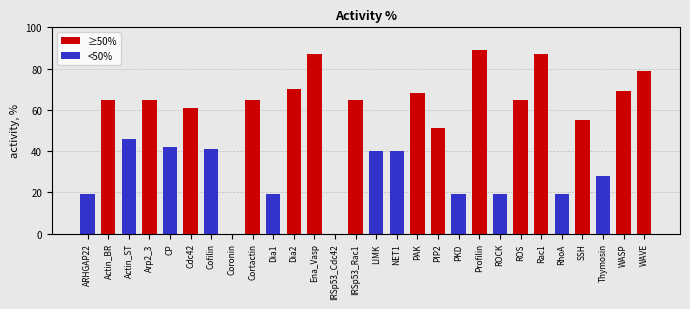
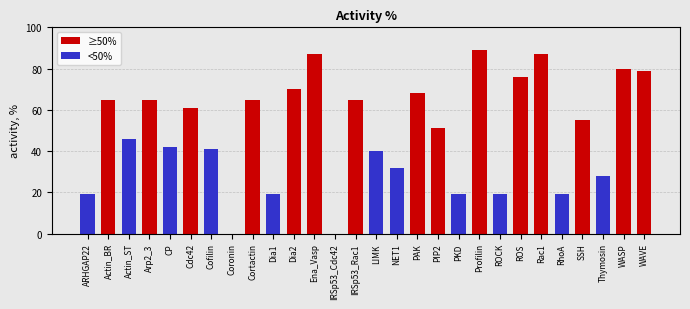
  {
    "≥50%": {
      "Actin_BR": 65,
      "Arp2_3": 65,
      "Cdc42": 61,
      "Cortactin": 65,
      "Dia2": 70,
      "Ena_Vasp": 87,
      "IRSp53_Rac1": 65,
      "PAK": 68,
      "PIP2": 51,
      "Profilin": 89,
-     "ROS": 65,
+     "ROS": 76,
      "Rac1": 87,
      "SSH": 55,
-     "WASP": 69,
+     "WASP": 80,
      "WAVE": 79
    },
    "<50%": {
      "ARHGAP22": 19,
      "Actin_ST": 46,
      "CP": 42,
      "Cofilin": 41,
      "Coronin": 0,
      "Dia1": 19,
      "IRSp53_Cdc42": 0,
      "LIMK": 40,
-     "NET1": 40,
+     "NET1": 32,
      "PKD": 19,
      "ROCK": 19,
      "RhoA": 19,
      "Thymosin": 28
    }
  }
